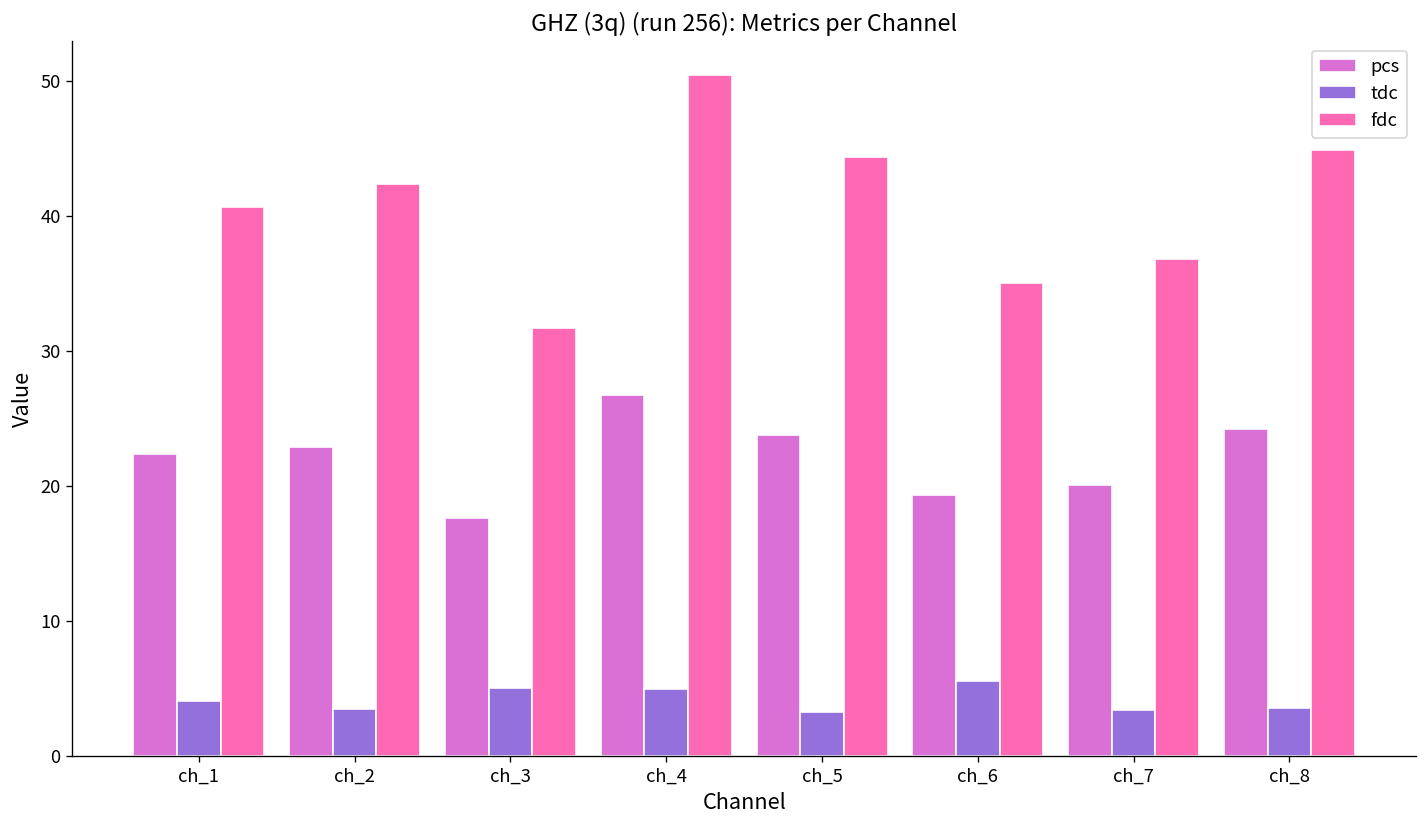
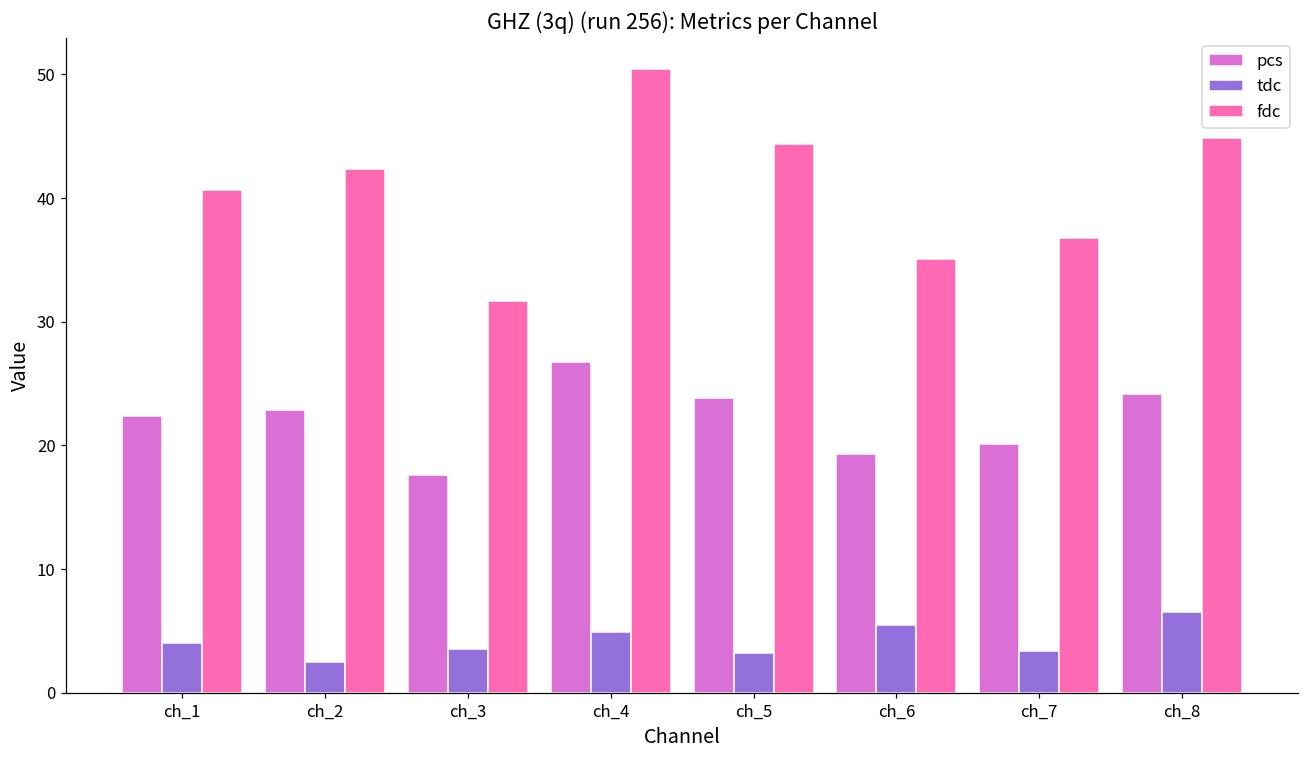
  {
    "tdc": {
      "ch_1": 4.0,
-     "ch_2": 3.4,
-     "ch_3": 5.0,
+     "ch_2": 2.4,
+     "ch_3": 3.5,
      "ch_4": 4.9,
      "ch_5": 3.2,
      "ch_6": 5.5,
      "ch_7": 3.4,
-     "ch_8": 3.5
+     "ch_8": 6.5
    }
  }
